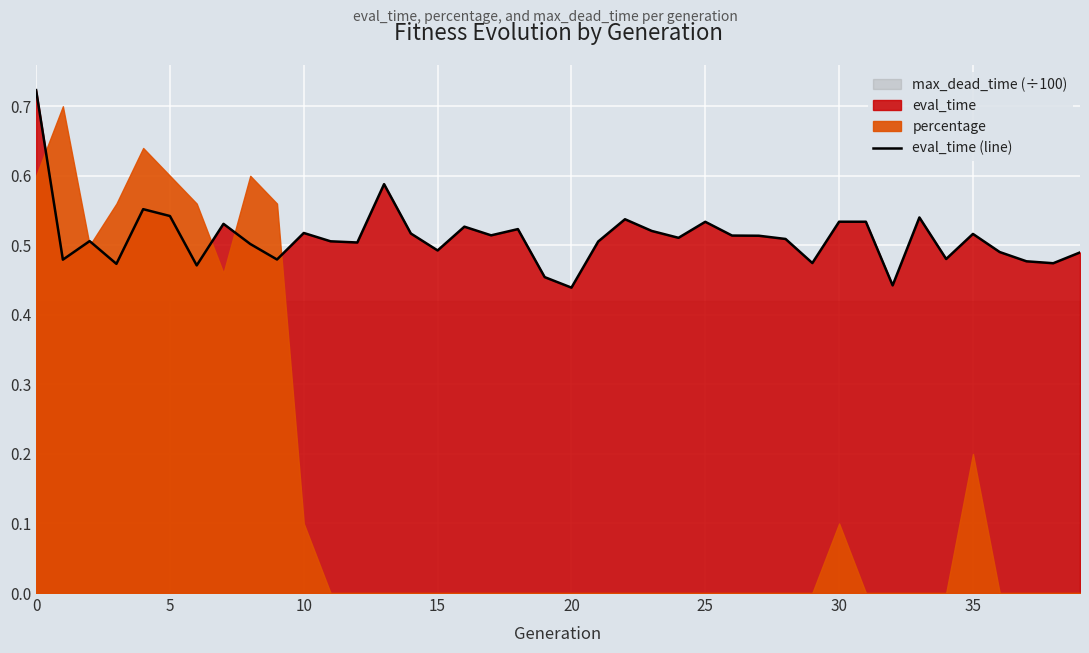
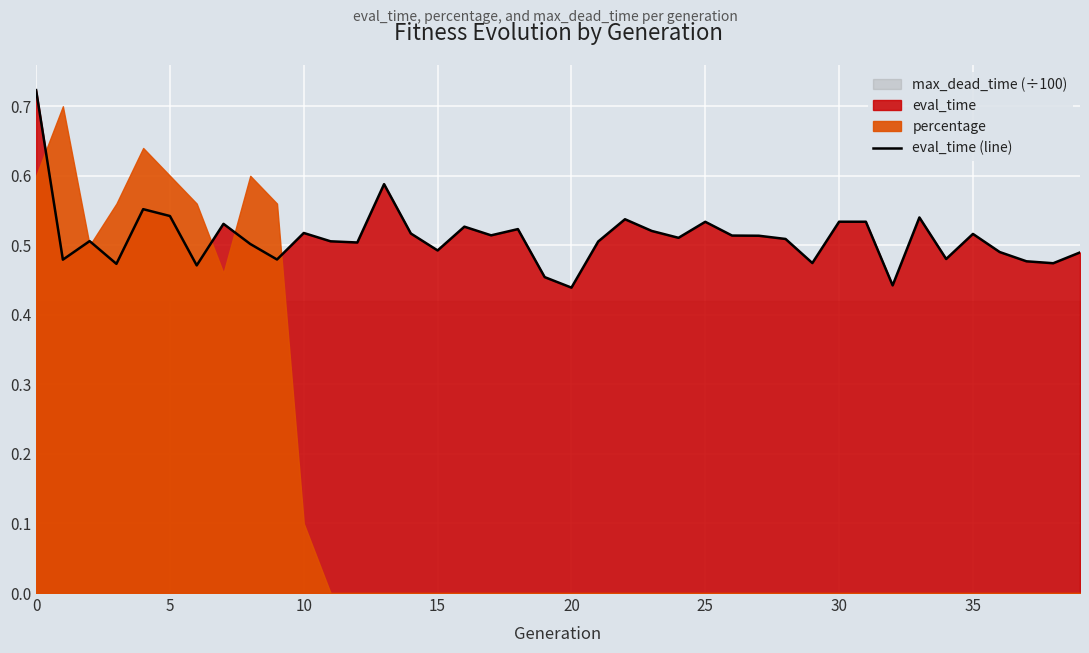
  {
    "max_dead_time (÷100)": {
      "0": 0.42,
      "5": 0.42,
      "10": 0.42,
      "15": 0.42,
      "20": 0.42,
      "25": 0.42,
      "30": 0.42,
      "35": 0.42
    },
    "eval_time": {
      "0": 0.72,
      "5": 0.54,
      "10": 0.52,
      "15": 0.49,
      "20": 0.44,
      "25": 0.53,
      "30": 0.53,
      "35": 0.52
    },
    "percentage": {
      "0": 0.6,
      "5": 0.6,
      "10": 0.1,
      "15": 0.0,
      "20": 0.0,
      "25": 0.0,
-     "30": 0.1,
-     "35": 0.2
+     "30": 0.0,
+     "35": 0.0
    }
  }
